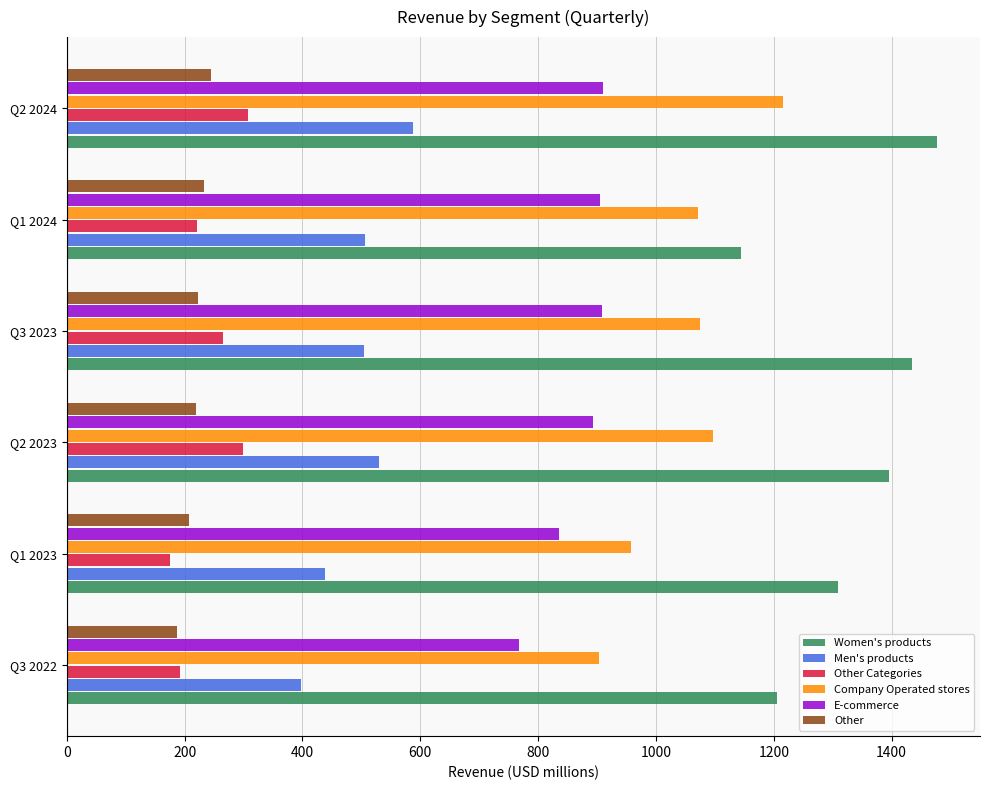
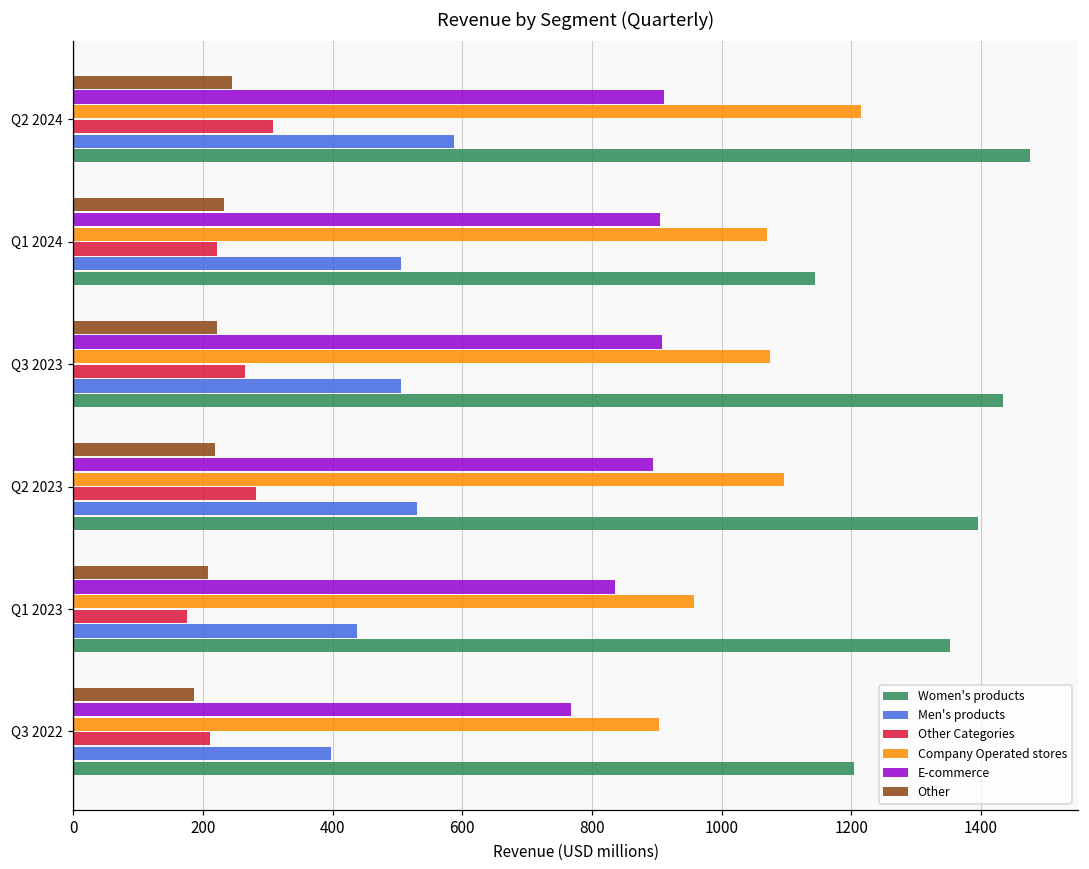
  {
    "Women's products": {
      "Q2 2024": 1480,
      "Q1 2024": 1140,
      "Q3 2023": 1430,
      "Q2 2023": 1400,
-     "Q1 2023": 1310,
+     "Q1 2023": 1350,
      "Q3 2022": 1200
    },
    "Men's products": {
      "Q2 2024": 590,
      "Q1 2024": 510,
      "Q3 2023": 500,
      "Q2 2023": 530,
      "Q1 2023": 440,
      "Q3 2022": 400
    },
    "Other Categories": {
      "Q2 2024": 310,
      "Q1 2024": 220,
      "Q3 2023": 270,
-     "Q2 2023": 300,
+     "Q2 2023": 280,
      "Q1 2023": 180,
-     "Q3 2022": 190
+     "Q3 2022": 210
    },
    "Company Operated stores": {
      "Q2 2024": 1220,
      "Q1 2024": 1070,
      "Q3 2023": 1070,
      "Q2 2023": 1100,
      "Q1 2023": 960,
      "Q3 2022": 900
    },
    "E-commerce": {
      "Q2 2024": 910,
      "Q1 2024": 910,
      "Q3 2023": 910,
      "Q2 2023": 890,
      "Q1 2023": 830,
      "Q3 2022": 770
    },
    "Other": {
      "Q2 2024": 240,
      "Q1 2024": 230,
      "Q3 2023": 220,
      "Q2 2023": 220,
      "Q1 2023": 210,
      "Q3 2022": 190
    }
  }
